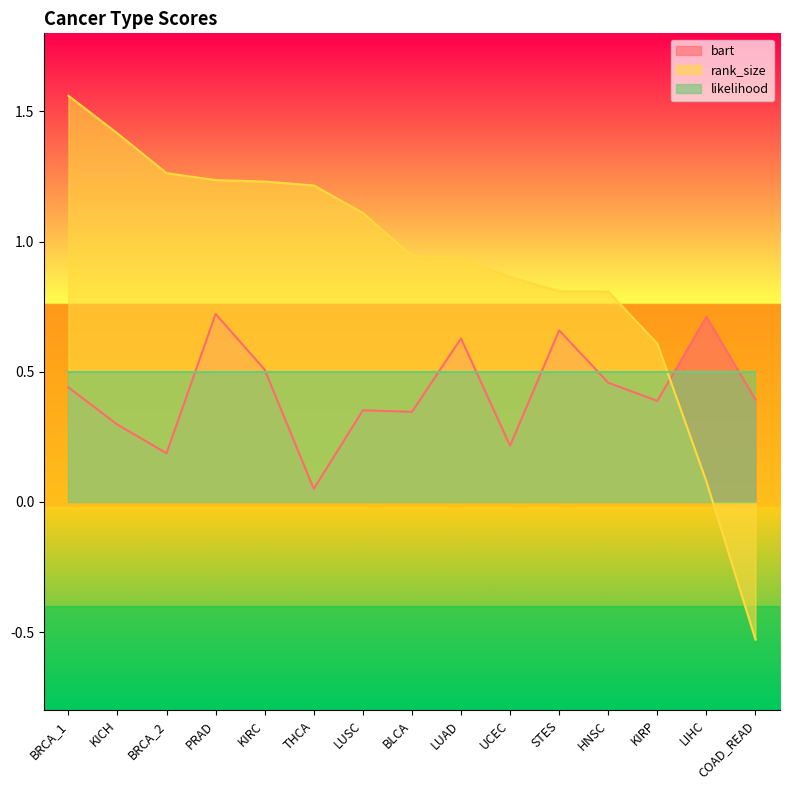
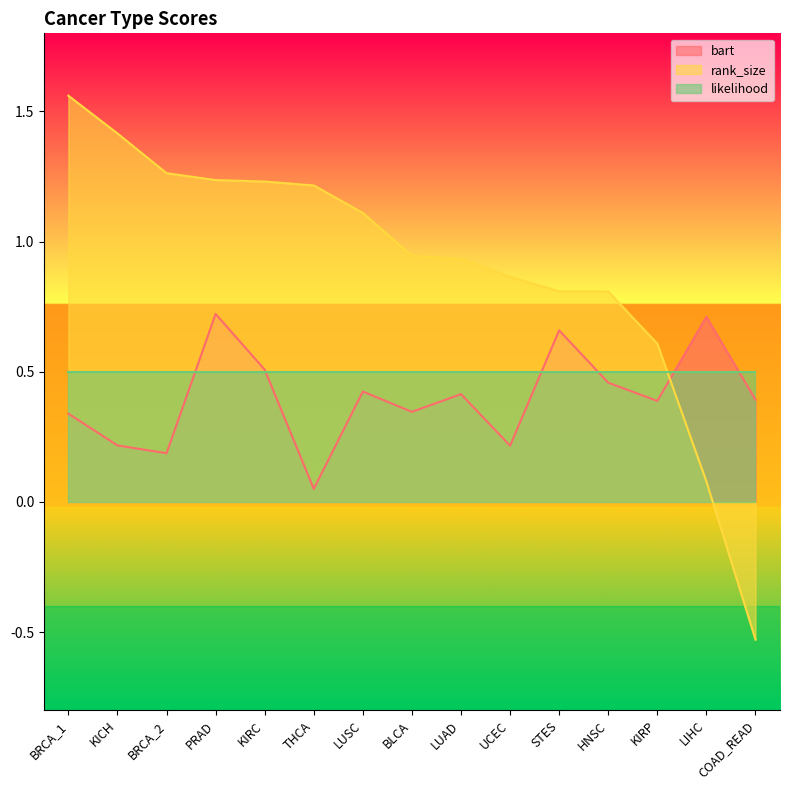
  {
    "bart": {
-     "BRCA_1": 0.44,
-     "KICH": 0.30,
+     "BRCA_1": 0.34,
+     "KICH": 0.22,
      "BRCA_2": 0.19,
      "PRAD": 0.72,
      "THCA": 0.05,
-     "LUSC": 0.35,
+     "LUSC": 0.42,
      "BLCA": 0.35,
-     "LUAD": 0.63,
+     "LUAD": 0.41,
      "UCEC": 0.22,
      "STES": 0.66,
      "HNSC": 0.46,
      "KIRP": 0.39,
      "LIHC": 0.71,
      "COAD_READ": 0.39
    },
    "likelihood": {
      "BRCA_1": 0.50,
      "KICH": 0.50,
      "BRCA_2": 0.50,
      "PRAD": 0.50,
      "THCA": 0.50,
      "LUSC": 0.50,
      "BLCA": 0.50,
      "LUAD": 0.50,
      "UCEC": 0.50,
      "STES": 0.50,
      "HNSC": 0.50,
      "KIRP": 0.50,
      "LIHC": 0.50,
      "COAD_READ": 0.50
    }
  }
